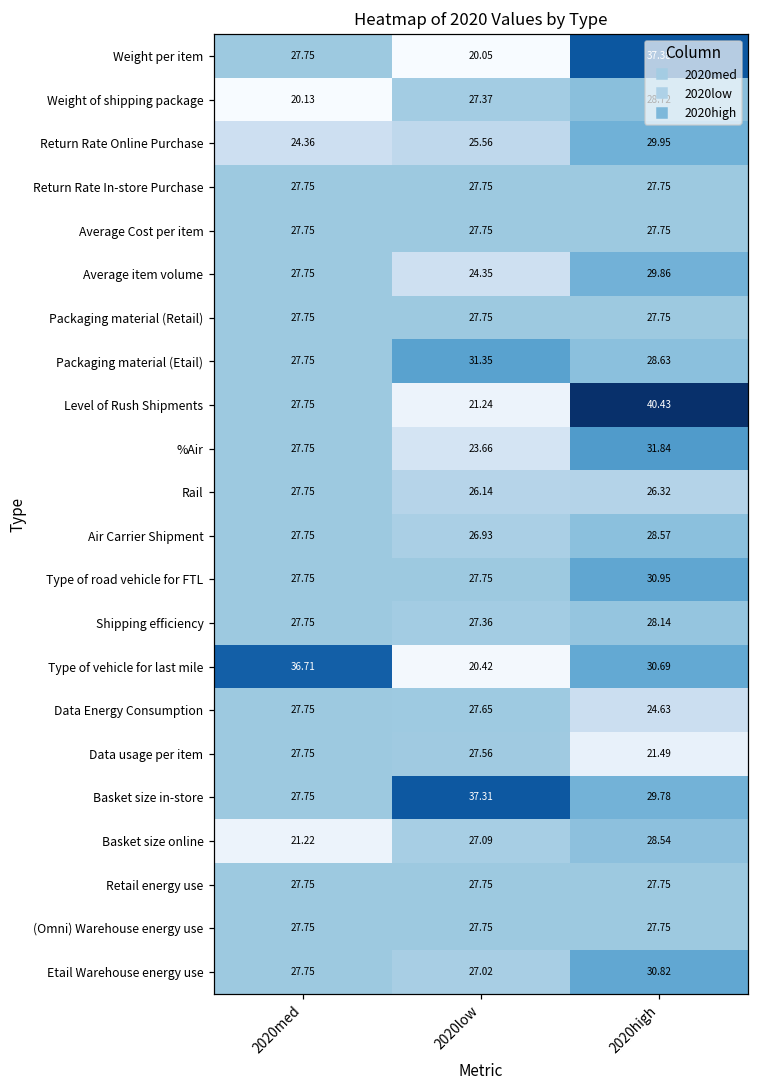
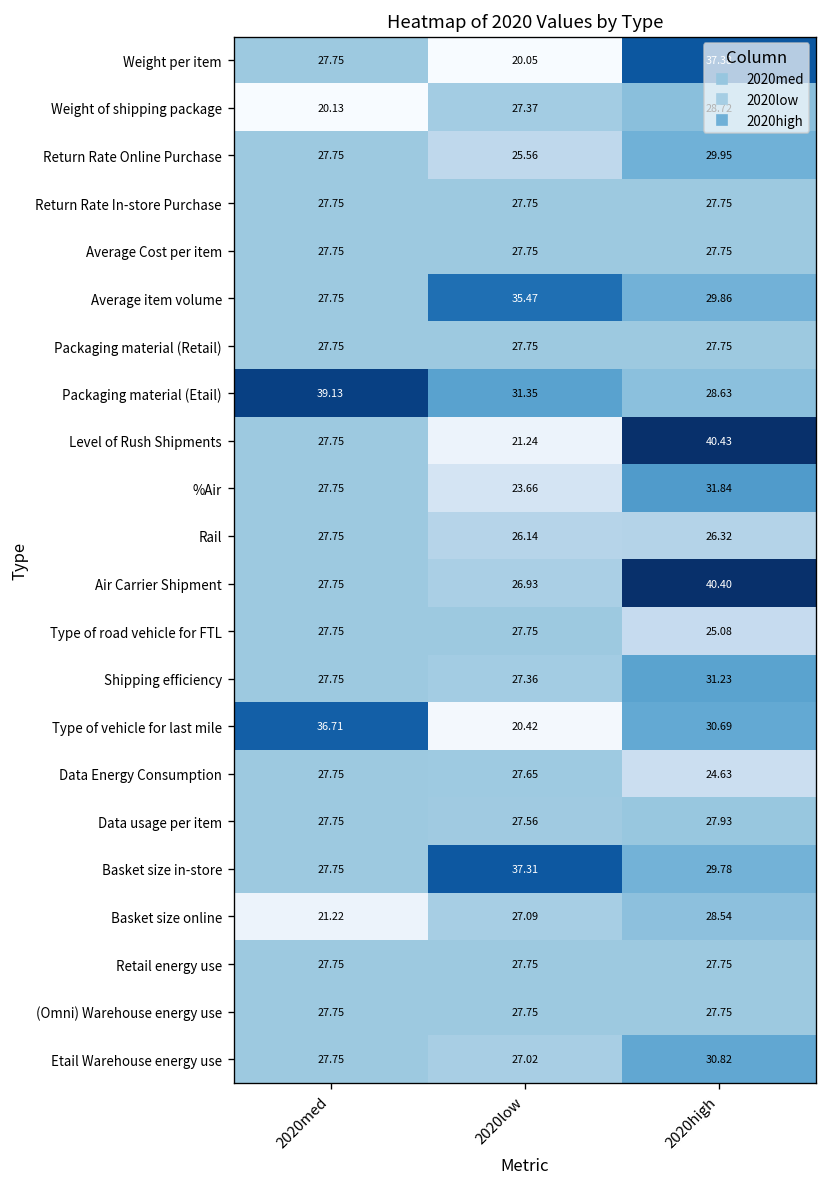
  {
    "Weight per item": {
      "2020med": 27.75,
      "2020low": 20.05
    },
    "Weight of shipping package": {
      "2020med": 20.13,
      "2020low": 27.37
    },
    "Return Rate Online Purchase": {
-     "2020med": 24.36,
+     "2020med": 27.75,
      "2020low": 25.56,
      "2020high": 29.95
    },
    "Return Rate In-store Purchase": {
      "2020med": 27.75,
      "2020low": 27.75,
      "2020high": 27.75
    },
    "Average Cost per item": {
      "2020med": 27.75,
      "2020low": 27.75,
      "2020high": 27.75
    },
    "Average item volume": {
      "2020med": 27.75,
-     "2020low": 24.35,
+     "2020low": 35.47,
      "2020high": 29.86
    },
    "Packaging material (Retail)": {
      "2020med": 27.75,
      "2020low": 27.75,
      "2020high": 27.75
    },
    "Packaging material (Etail)": {
-     "2020med": 27.75,
+     "2020med": 39.13,
      "2020low": 31.35,
      "2020high": 28.63
    },
    "Level of Rush Shipments": {
      "2020med": 27.75,
      "2020low": 21.24,
      "2020high": 40.43
    },
    "%Air": {
      "2020med": 27.75,
      "2020low": 23.66,
      "2020high": 31.84
    },
    "Rail": {
      "2020med": 27.75,
      "2020low": 26.14,
      "2020high": 26.32
    },
    "Air Carrier Shipment": {
      "2020med": 27.75,
      "2020low": 26.93,
-     "2020high": 28.57
+     "2020high": 40.40
    },
    "Type of road vehicle for FTL": {
      "2020med": 27.75,
      "2020low": 27.75,
-     "2020high": 30.95
+     "2020high": 25.08
    },
    "Shipping efficiency": {
      "2020med": 27.75,
      "2020low": 27.36,
-     "2020high": 28.14
+     "2020high": 31.23
    },
    "Type of vehicle for last mile": {
      "2020med": 36.71,
      "2020low": 20.42,
      "2020high": 30.69
    },
    "Data Energy Consumption": {
      "2020med": 27.75,
      "2020low": 27.65,
      "2020high": 24.63
    },
    "Data usage per item": {
      "2020med": 27.75,
      "2020low": 27.56,
-     "2020high": 21.49
+     "2020high": 27.93
    },
    "Basket size in-store": {
      "2020med": 27.75,
      "2020low": 37.31,
      "2020high": 29.78
    },
    "Basket size online": {
      "2020med": 21.22,
      "2020low": 27.09,
      "2020high": 28.54
    },
    "Retail energy use": {
      "2020med": 27.75,
      "2020low": 27.75,
      "2020high": 27.75
    },
    "(Omni) Warehouse energy use": {
      "2020med": 27.75,
      "2020low": 27.75,
      "2020high": 27.75
    },
    "Etail Warehouse energy use": {
      "2020med": 27.75,
      "2020low": 27.02,
      "2020high": 30.82
    }
  }
